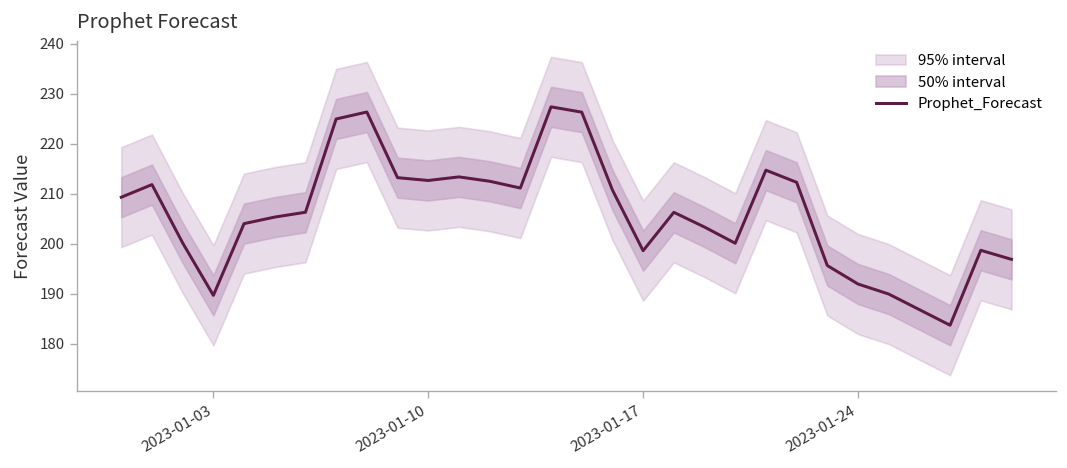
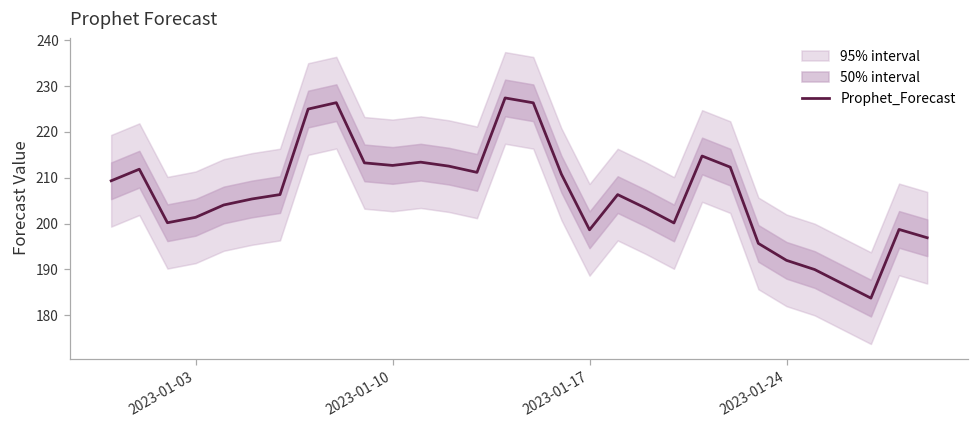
  {
    "Prophet_Forecast": {
-     "2023-01-03": 190,
+     "2023-01-03": 201,
      "2023-01-10": 213,
      "2023-01-17": 199,
      "2023-01-24": 192
    }
  }
